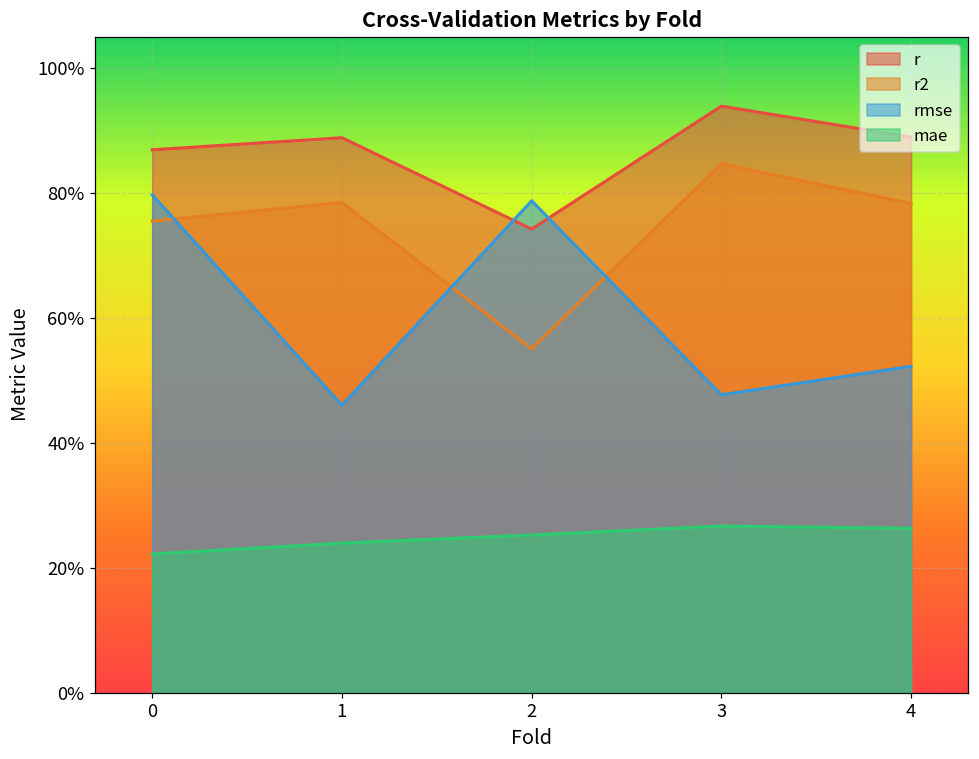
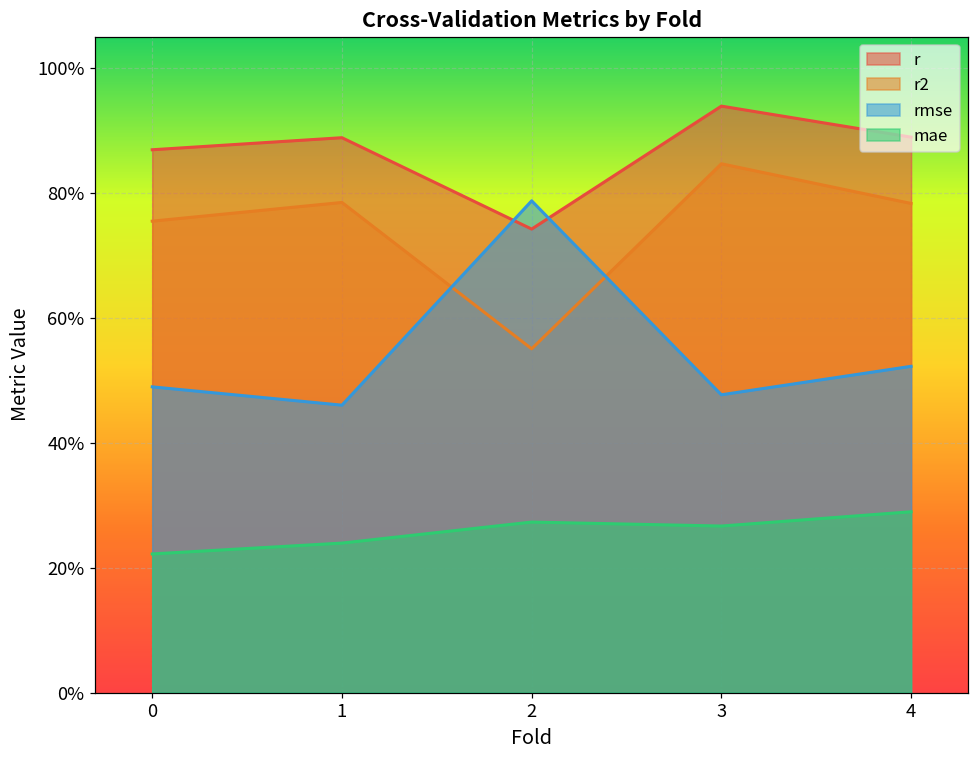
  {
    "rmse": {
-     "0": "80%",
+     "0": "49%",
      "1": "46%",
      "2": "79%",
      "3": "48%",
      "4": "52%"
    },
    "mae": {
      "0": "22%",
      "1": "24%",
-     "2": "25%",
+     "2": "27%",
      "3": "27%",
-     "4": "26%"
+     "4": "29%"
    }
  }
